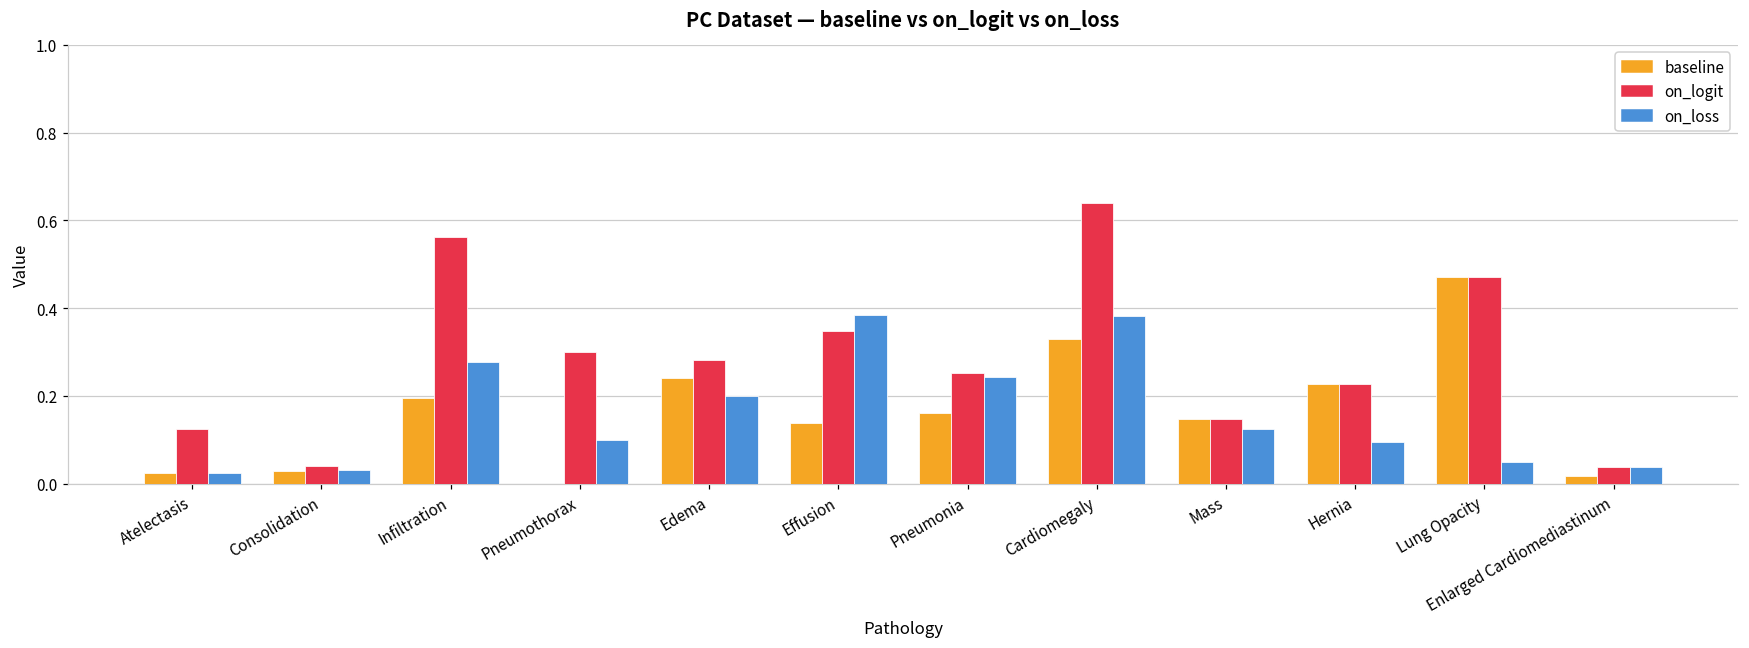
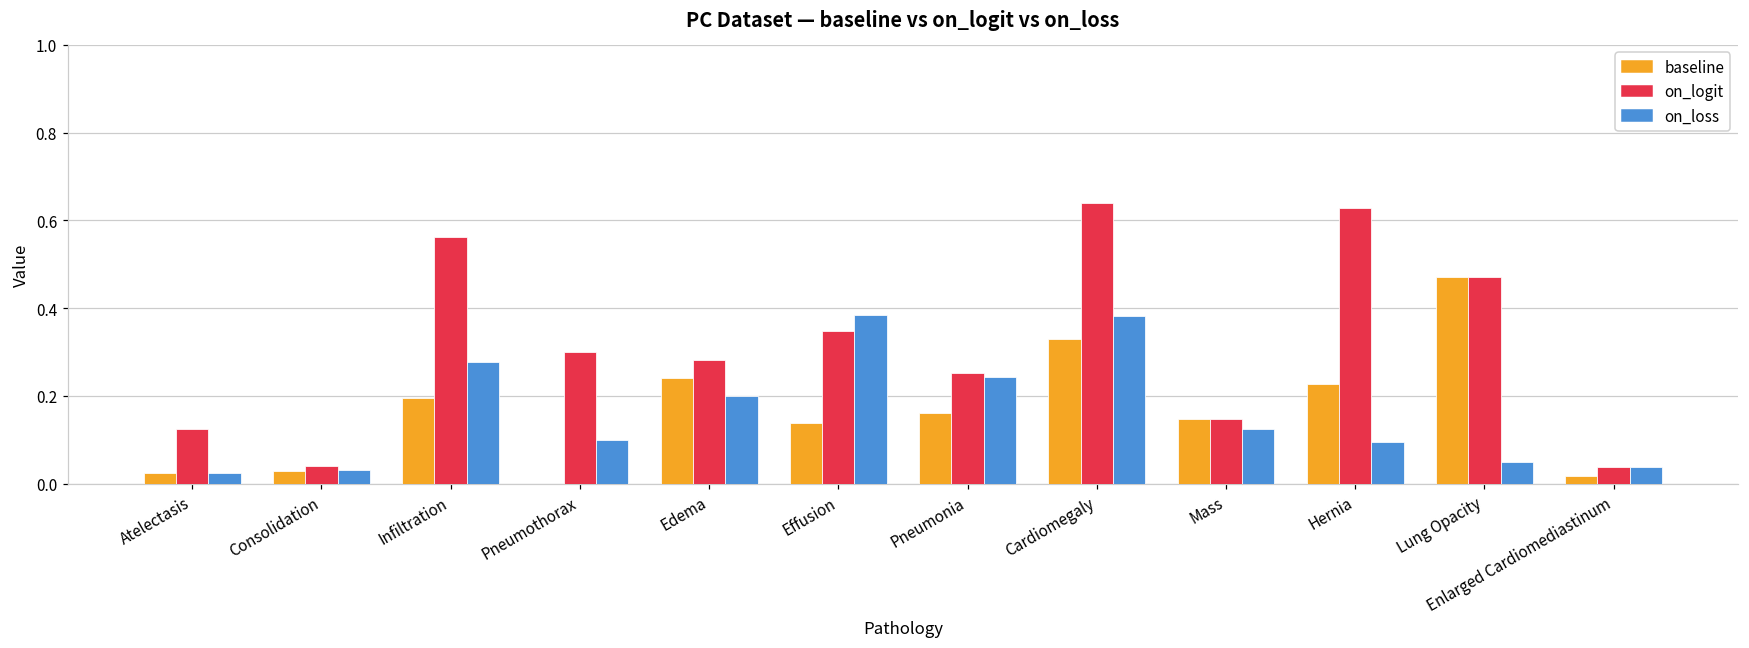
  {
    "baseline": {
      "Atelectasis": 0.02,
      "Consolidation": 0.03,
      "Infiltration": 0.20,
      "Pneumothorax": 0.00,
      "Edema": 0.24,
      "Effusion": 0.14,
      "Pneumonia": 0.16,
      "Cardiomegaly": 0.33,
      "Mass": 0.15,
      "Hernia": 0.23,
      "Lung Opacity": 0.47,
      "Enlarged Cardiomediastinum": 0.02
    },
    "on_logit": {
      "Atelectasis": 0.12,
      "Consolidation": 0.04,
      "Infiltration": 0.56,
      "Pneumothorax": 0.30,
      "Edema": 0.28,
      "Effusion": 0.35,
      "Pneumonia": 0.25,
      "Cardiomegaly": 0.64,
      "Mass": 0.15,
-     "Hernia": 0.23,
+     "Hernia": 0.63,
      "Lung Opacity": 0.47,
      "Enlarged Cardiomediastinum": 0.04
    },
    "on_loss": {
      "Atelectasis": 0.02,
      "Consolidation": 0.03,
      "Infiltration": 0.28,
      "Pneumothorax": 0.10,
      "Edema": 0.20,
      "Effusion": 0.38,
      "Pneumonia": 0.24,
      "Cardiomegaly": 0.38,
      "Mass": 0.12,
      "Hernia": 0.09,
      "Lung Opacity": 0.05,
      "Enlarged Cardiomediastinum": 0.04
    }
  }
